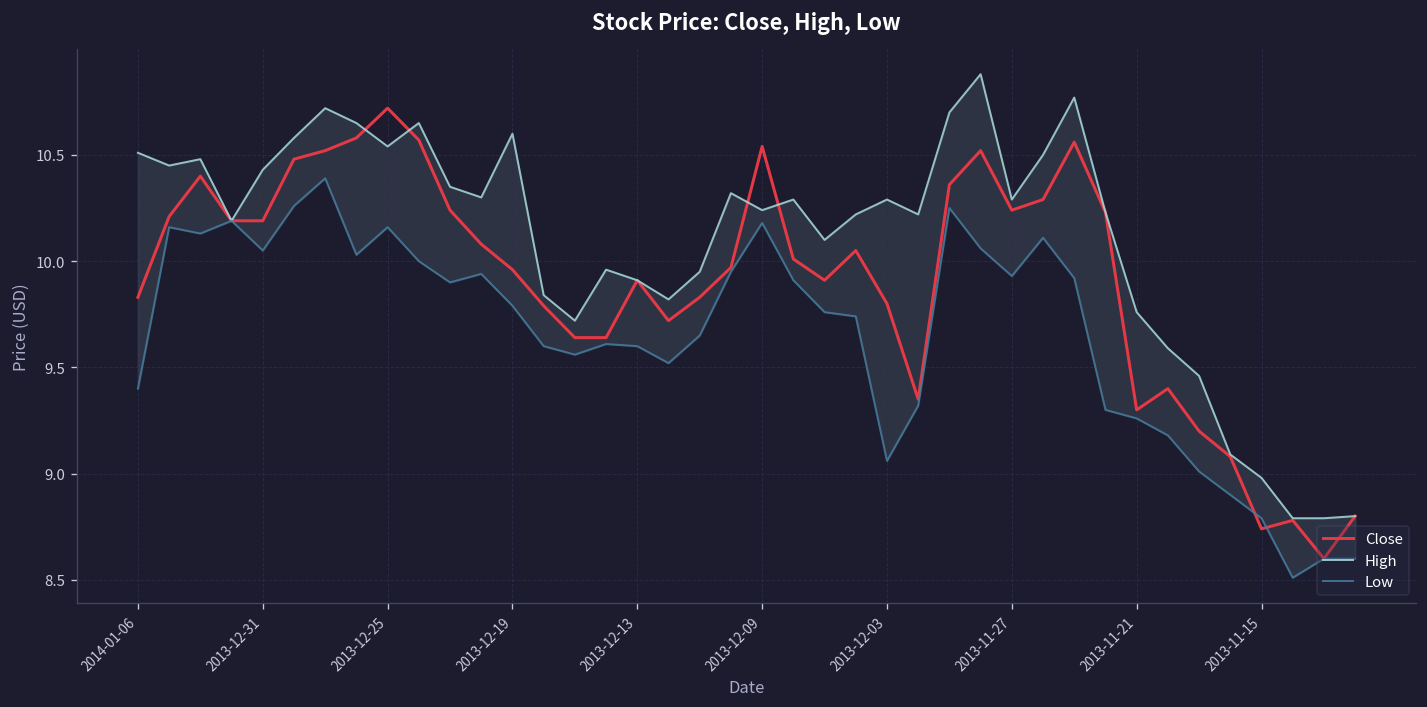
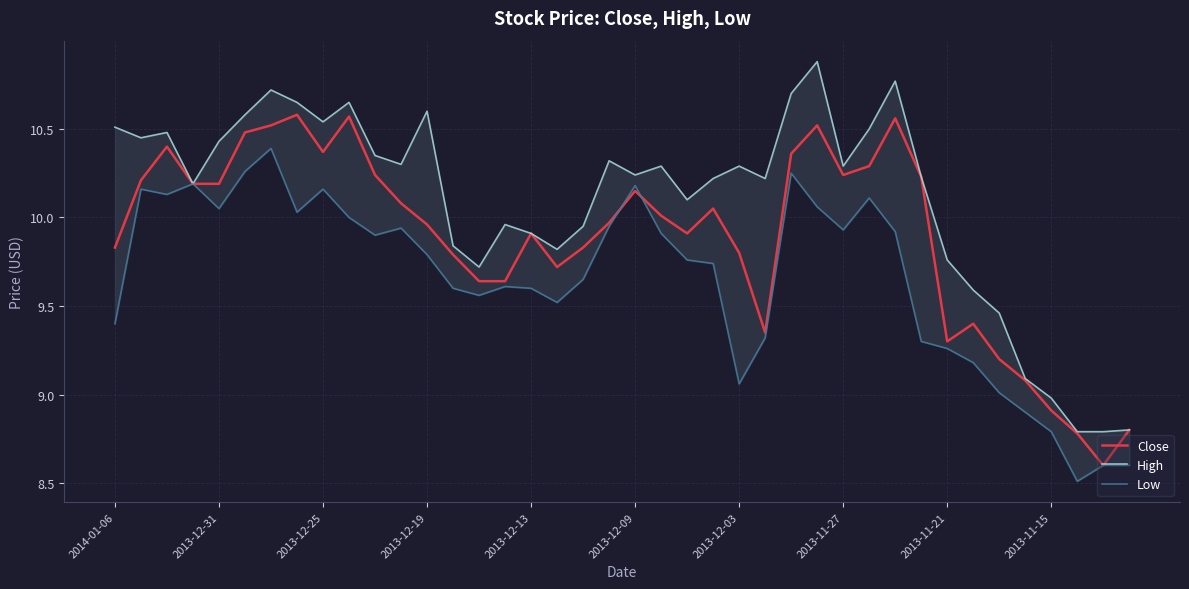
  {
    "Close": {
      "2014-01-06": 9.83,
      "2013-12-31": 10.19,
-     "2013-12-25": 10.72,
+     "2013-12-25": 10.37,
      "2013-12-19": 9.96,
-     "2013-12-09": 10.54,
+     "2013-12-09": 10.15,
      "2013-12-03": 9.80,
      "2013-11-27": 10.24,
      "2013-11-21": 9.30,
-     "2013-11-15": 8.74
+     "2013-11-15": 8.91
    },
    "High": {
      "2014-01-06": 10.51,
      "2013-12-31": 10.43,
      "2013-12-25": 10.54,
      "2013-12-19": 10.60,
      "2013-12-09": 10.24,
      "2013-12-03": 10.29,
      "2013-11-27": 10.29,
      "2013-11-21": 9.76,
      "2013-11-15": 8.98
    },
    "Low": {
      "2014-01-06": 9.40,
      "2013-12-31": 10.05,
      "2013-12-25": 10.16,
      "2013-12-19": 9.79,
      "2013-12-13": 9.60,
      "2013-12-09": 10.18,
      "2013-12-03": 9.06,
      "2013-11-27": 9.93,
      "2013-11-21": 9.26,
      "2013-11-15": 8.79
    }
  }
